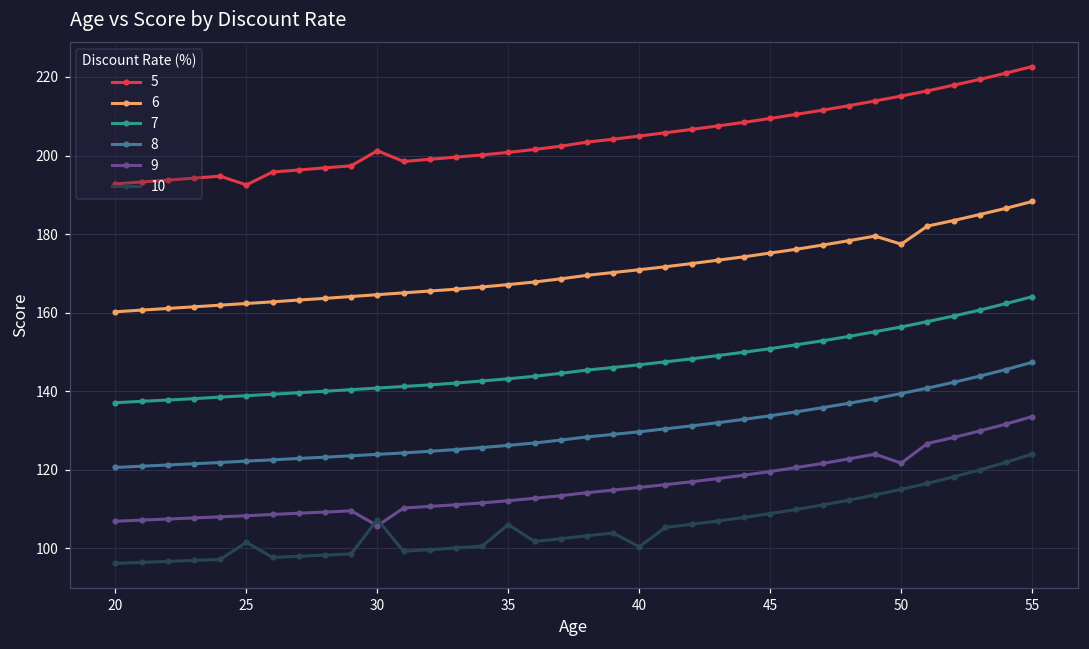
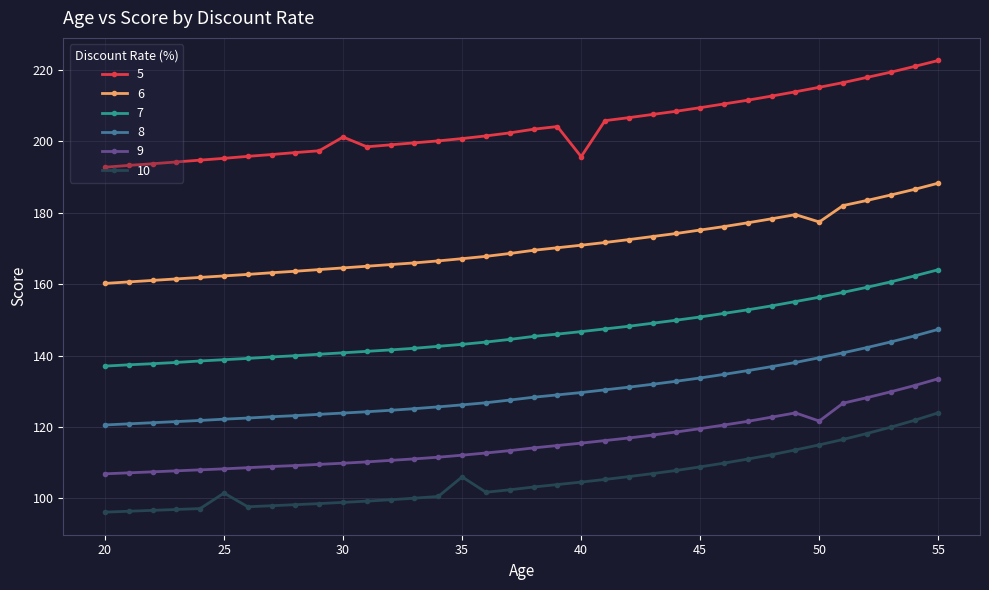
  {
    "5": {
-     "25": 193,
+     "25": 195,
      "30": 201,
      "35": 201,
-     "40": 205,
+     "40": 196,
      "45": 209,
      "50": 215,
      "55": 223
    },
    "6": {
      "20": 160,
      "25": 162,
      "30": 165,
      "35": 167,
      "40": 171,
      "45": 175,
      "50": 177,
      "55": 188
    },
    "9": {
      "20": 107,
      "25": 108,
-     "30": 106,
+     "30": 110,
      "35": 112,
      "40": 115,
      "45": 120,
      "50": 122,
      "55": 133
    },
    "10": {
      "20": 96,
      "25": 101,
-     "30": 107,
+     "30": 99,
      "35": 106,
-     "40": 100,
+     "40": 105,
      "45": 109,
      "50": 115,
      "55": 124
    }
  }
